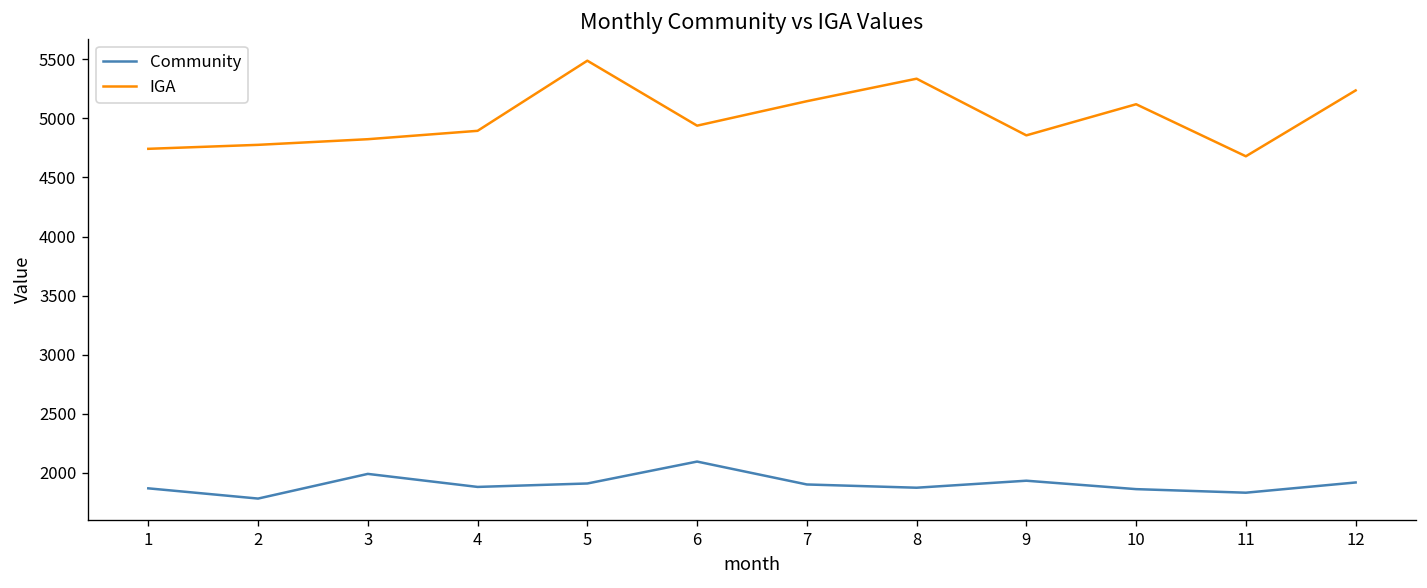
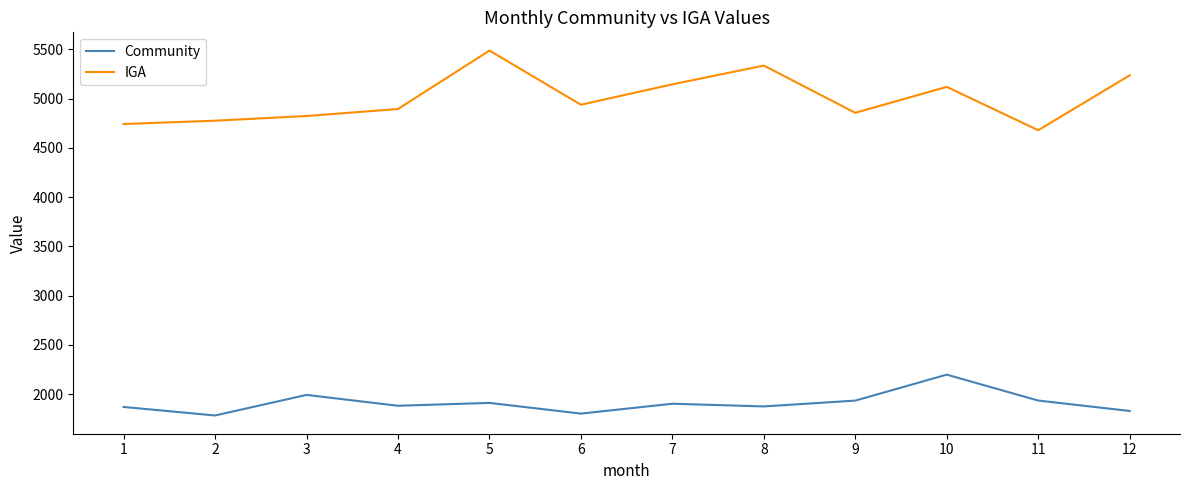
  {
    "Community": {
      "1": 1900,
      "2": 1800,
      "3": 2000,
      "4": 1900,
      "5": 1900,
-     "6": 2100,
+     "6": 1800,
      "7": 1900,
      "8": 1900,
      "9": 1900,
-     "10": 1900,
-     "11": 1800,
-     "12": 1900
+     "10": 2200,
+     "11": 1900,
+     "12": 1800
    },
    "IGA": {
      "1": 4700,
      "2": 4800,
      "3": 4800,
      "4": 4900,
      "5": 5500,
      "6": 4900,
      "7": 5100,
      "8": 5300,
      "9": 4900,
      "10": 5100,
      "11": 4700,
      "12": 5200
    }
  }
